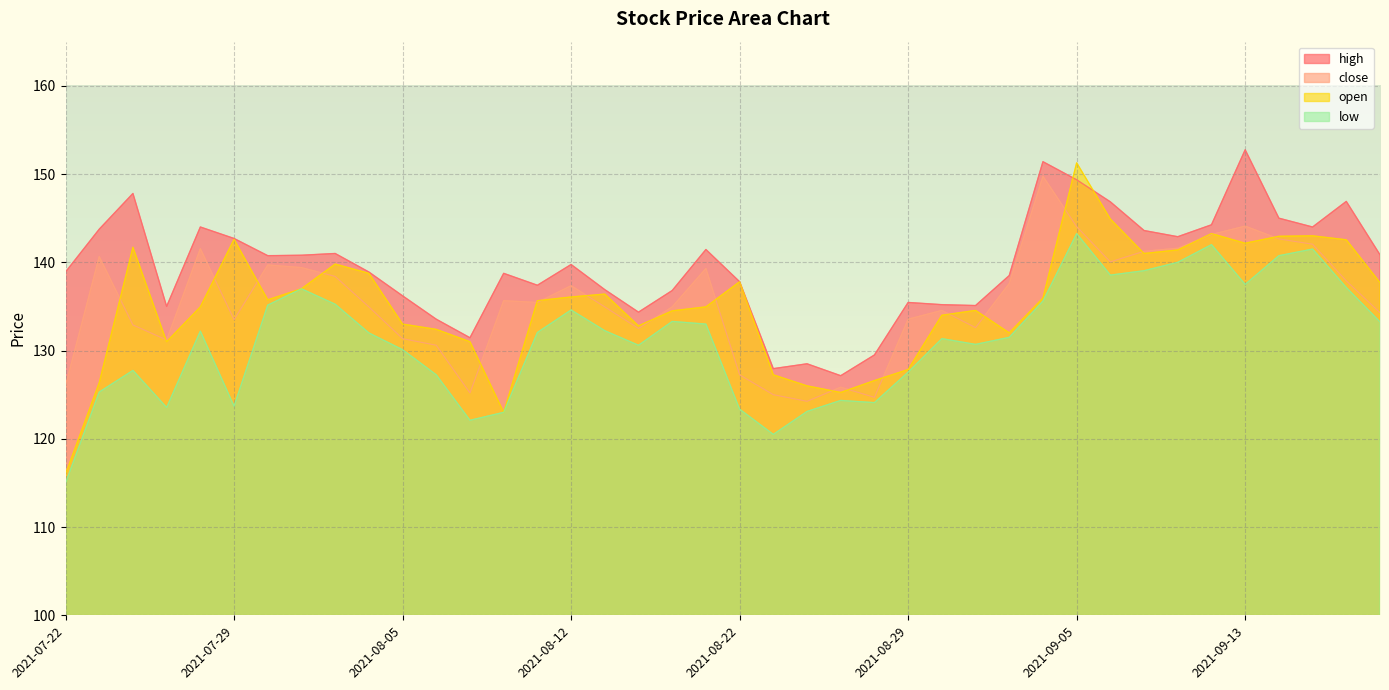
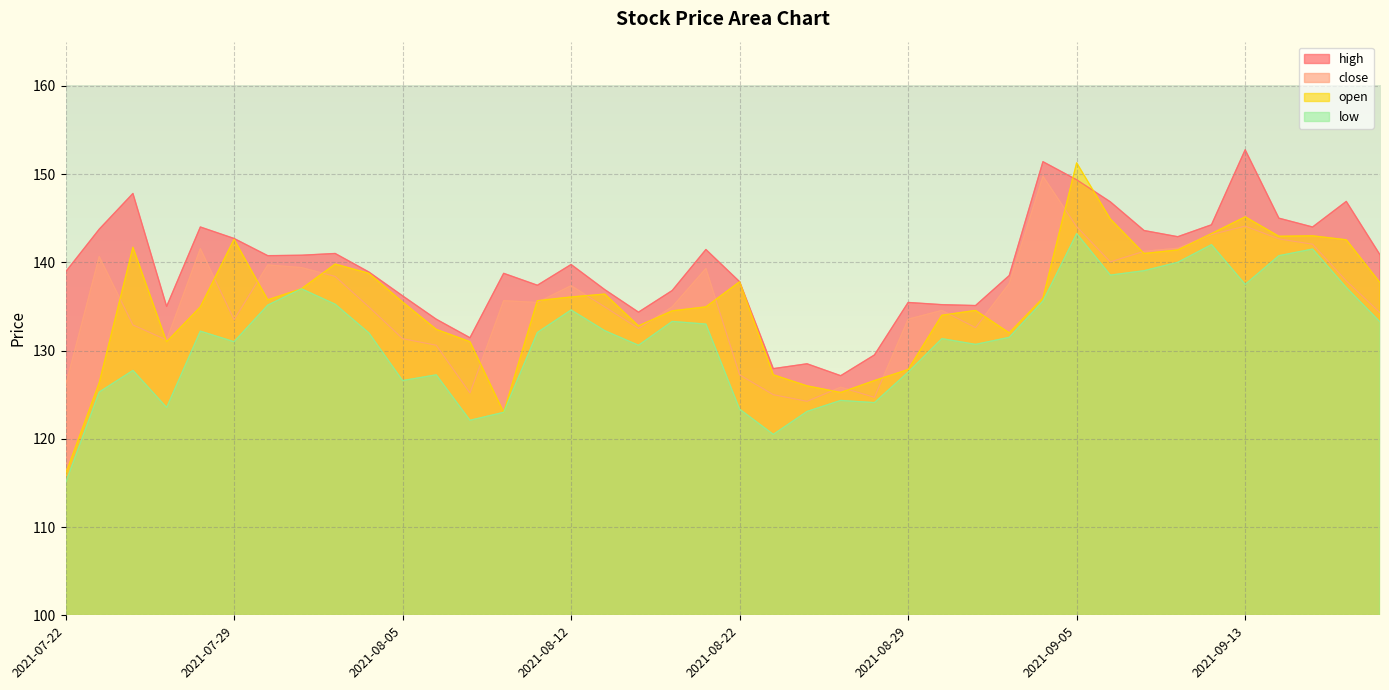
  {
    "open": {
      "2021-07-22": 116,
-     "2021-08-05": 133,
+     "2021-08-05": 136,
      "2021-08-12": 136,
      "2021-08-29": 128,
      "2021-09-05": 151,
-     "2021-09-13": 142
+     "2021-09-13": 145
    },
    "low": {
      "2021-07-22": 115,
-     "2021-07-29": 124,
-     "2021-08-05": 130,
+     "2021-07-29": 131,
+     "2021-08-05": 127,
      "2021-08-12": 135,
      "2021-08-22": 123,
      "2021-08-29": 128,
      "2021-09-05": 143,
      "2021-09-13": 138
    }
  }
